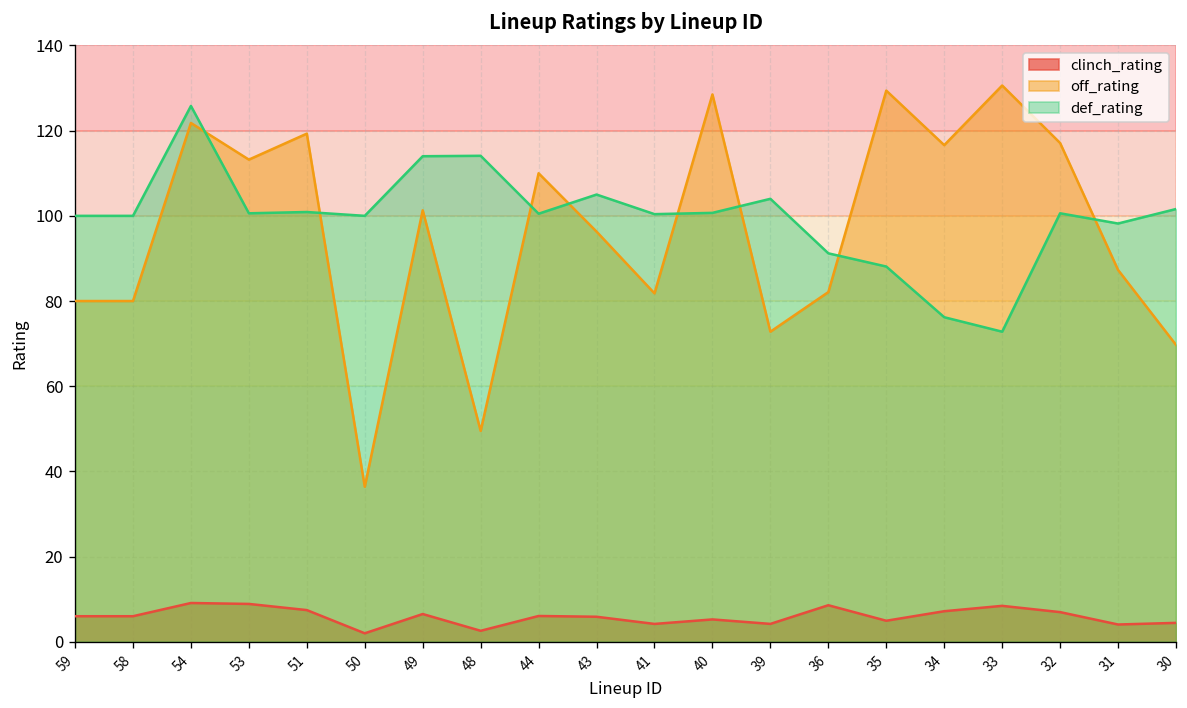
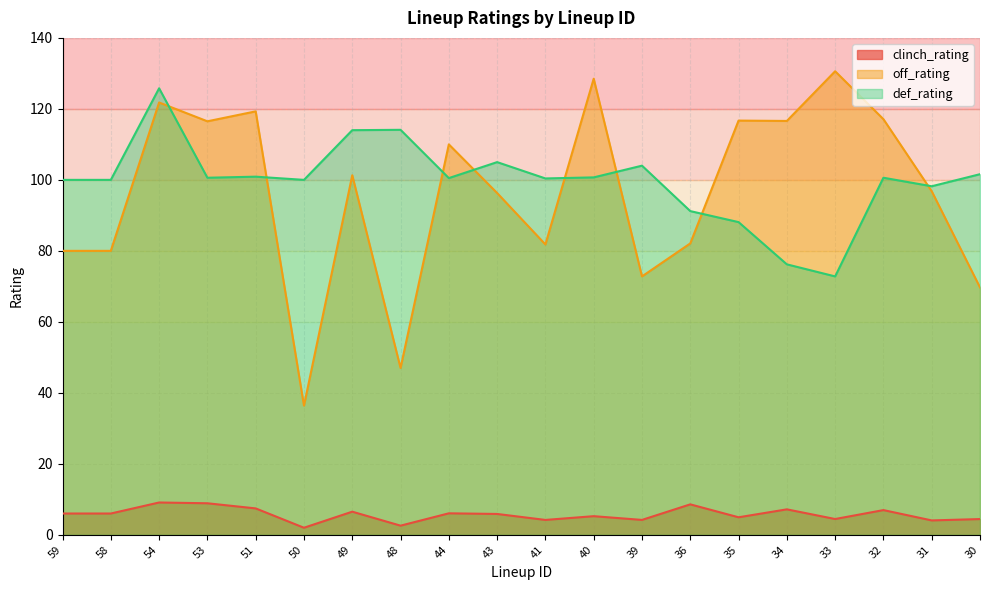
  {
    "clinch_rating": {
      "59": 6,
      "58": 6,
      "54": 9,
      "53": 9,
      "51": 7,
      "50": 2,
      "49": 7,
      "48": 3,
      "44": 6,
      "43": 6,
      "41": 4,
      "40": 5,
      "39": 4,
      "36": 9,
      "35": 5,
      "34": 7,
-     "33": 8,
+     "33": 4,
      "32": 7,
      "31": 4,
      "30": 4
    },
    "off_rating": {
      "59": 80,
      "58": 80,
      "54": 122,
-     "53": 113,
+     "53": 117,
      "51": 119,
      "50": 36,
      "49": 101,
-     "48": 50,
+     "48": 47,
      "44": 110,
      "43": 96,
      "41": 82,
      "40": 129,
      "39": 73,
      "36": 82,
-     "35": 129,
+     "35": 117,
      "34": 117,
      "33": 131,
      "32": 117,
-     "31": 87,
+     "31": 97,
      "30": 70
    },
    "def_rating": {
      "59": 100,
      "58": 100,
      "54": 126,
      "53": 101,
      "51": 101,
      "50": 100,
      "49": 114,
      "48": 114,
      "44": 101,
      "43": 105,
      "41": 100,
      "40": 101,
      "39": 104,
      "36": 91,
      "35": 88,
      "34": 76,
      "33": 73,
      "32": 101,
      "31": 98,
      "30": 102
    }
  }
